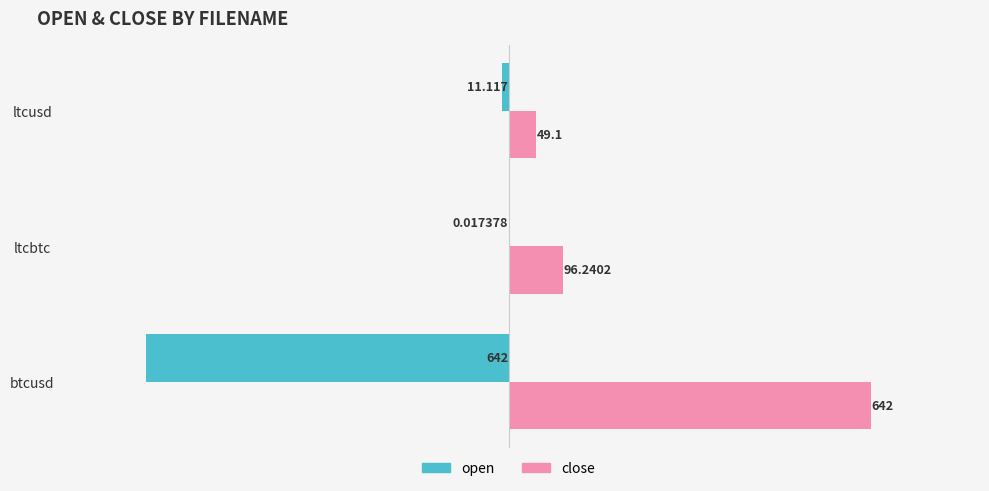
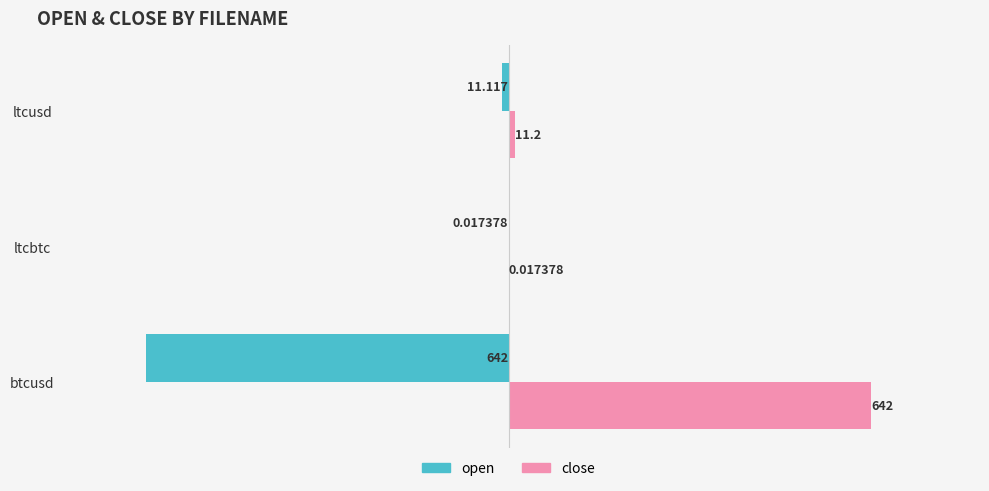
  {
    "close": {
-     "ltcusd": 49.1,
-     "ltcbtc": 96.2402,
+     "ltcusd": 11.2,
+     "ltcbtc": 0.017378,
      "btcusd": 642
    }
  }
